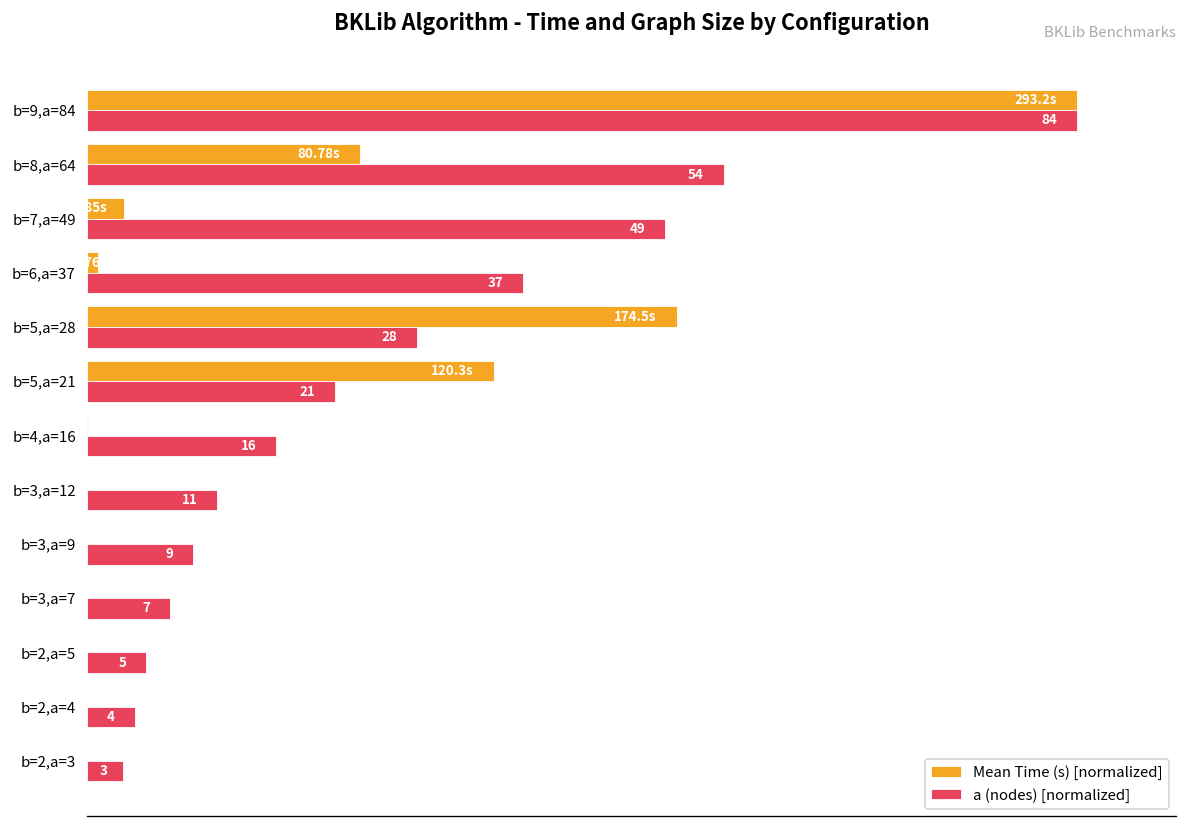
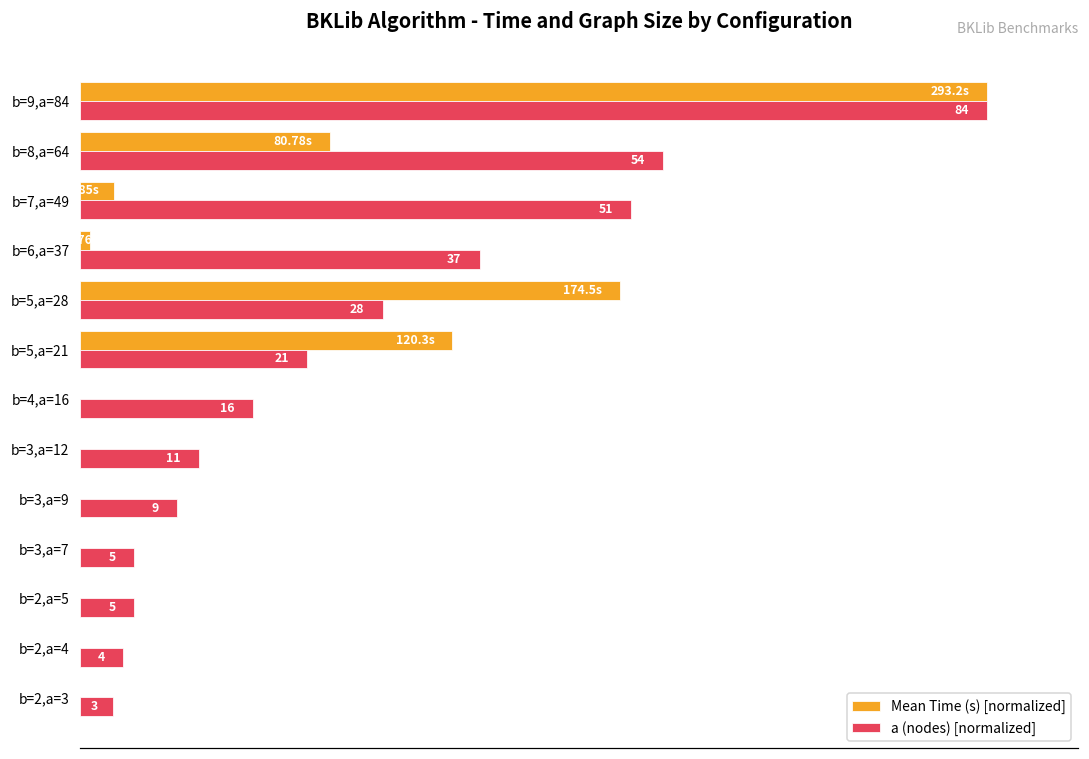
  {
    "a (nodes) [normalized]": {
-     "b=7,a=49": 49,
-     "b=3,a=7": 7
+     "b=7,a=49": 51,
+     "b=3,a=7": 5
    }
  }
